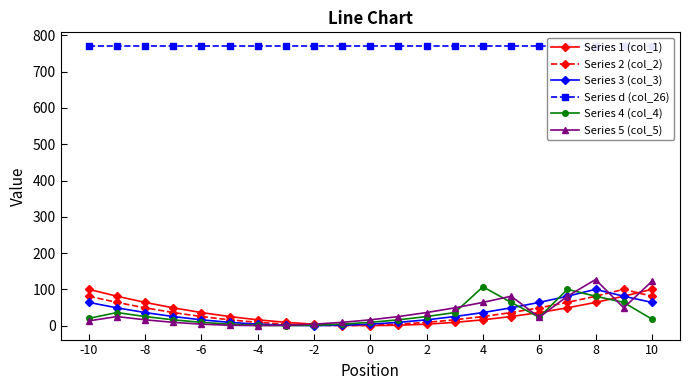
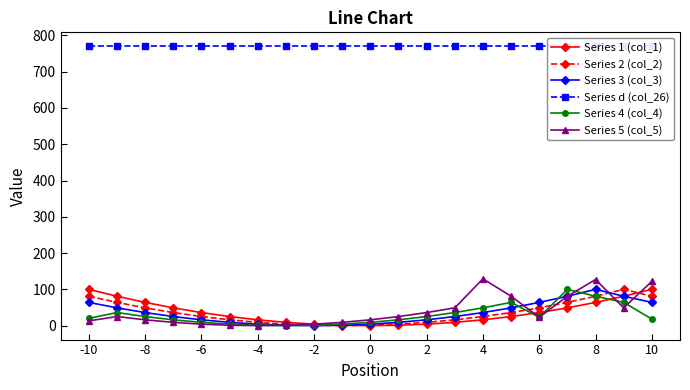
  {
    "Series 4 (col_4)": {
      "-8": 30,
      "2": 30,
-     "4": 110,
+     "4": 50,
      "10": 20
    },
    "Series 5 (col_5)": {
      "-8": 20,
      "0": 20,
      "2": 40,
-     "4": 60,
+     "4": 130,
      "8": 130,
      "10": 120
    }
  }
